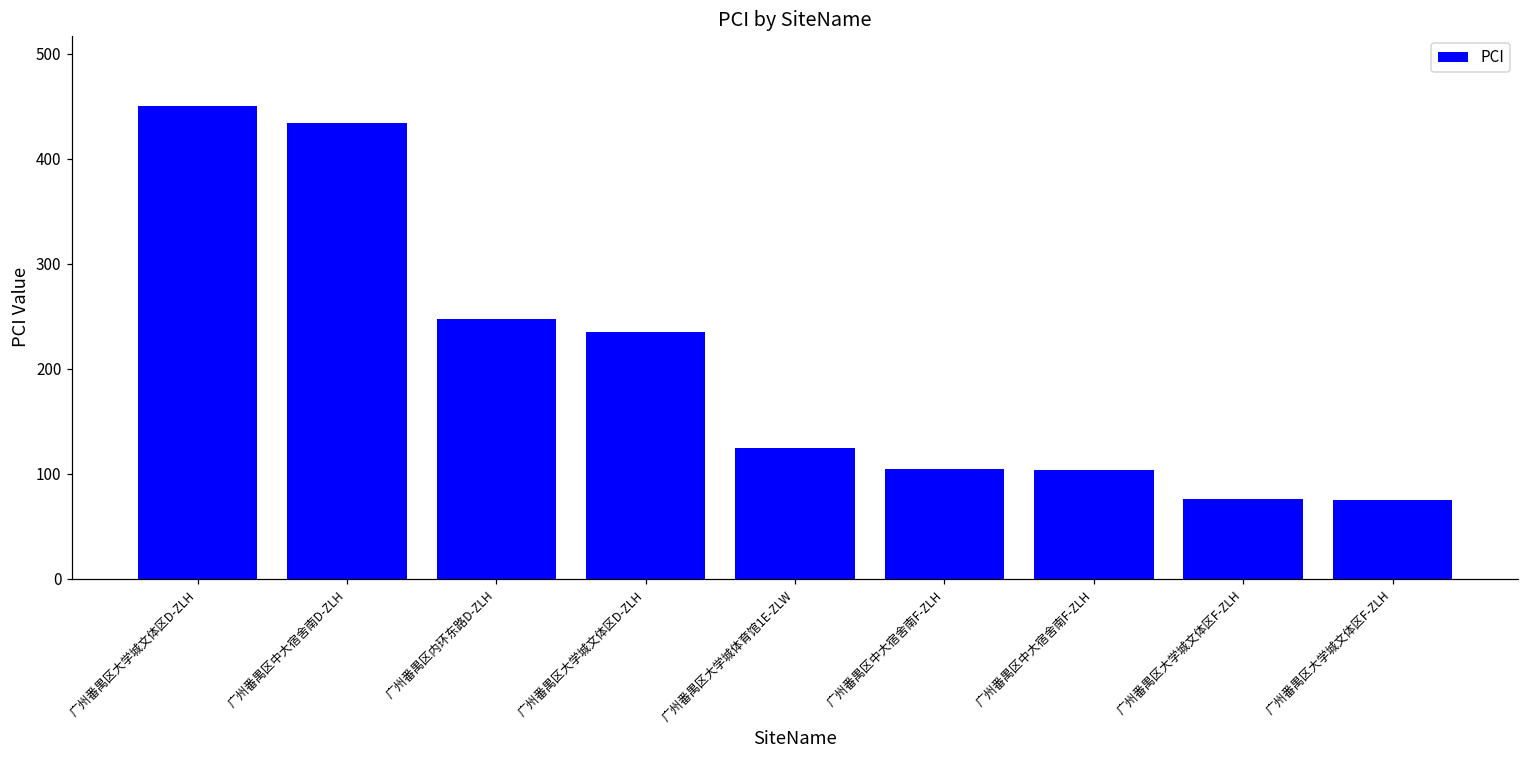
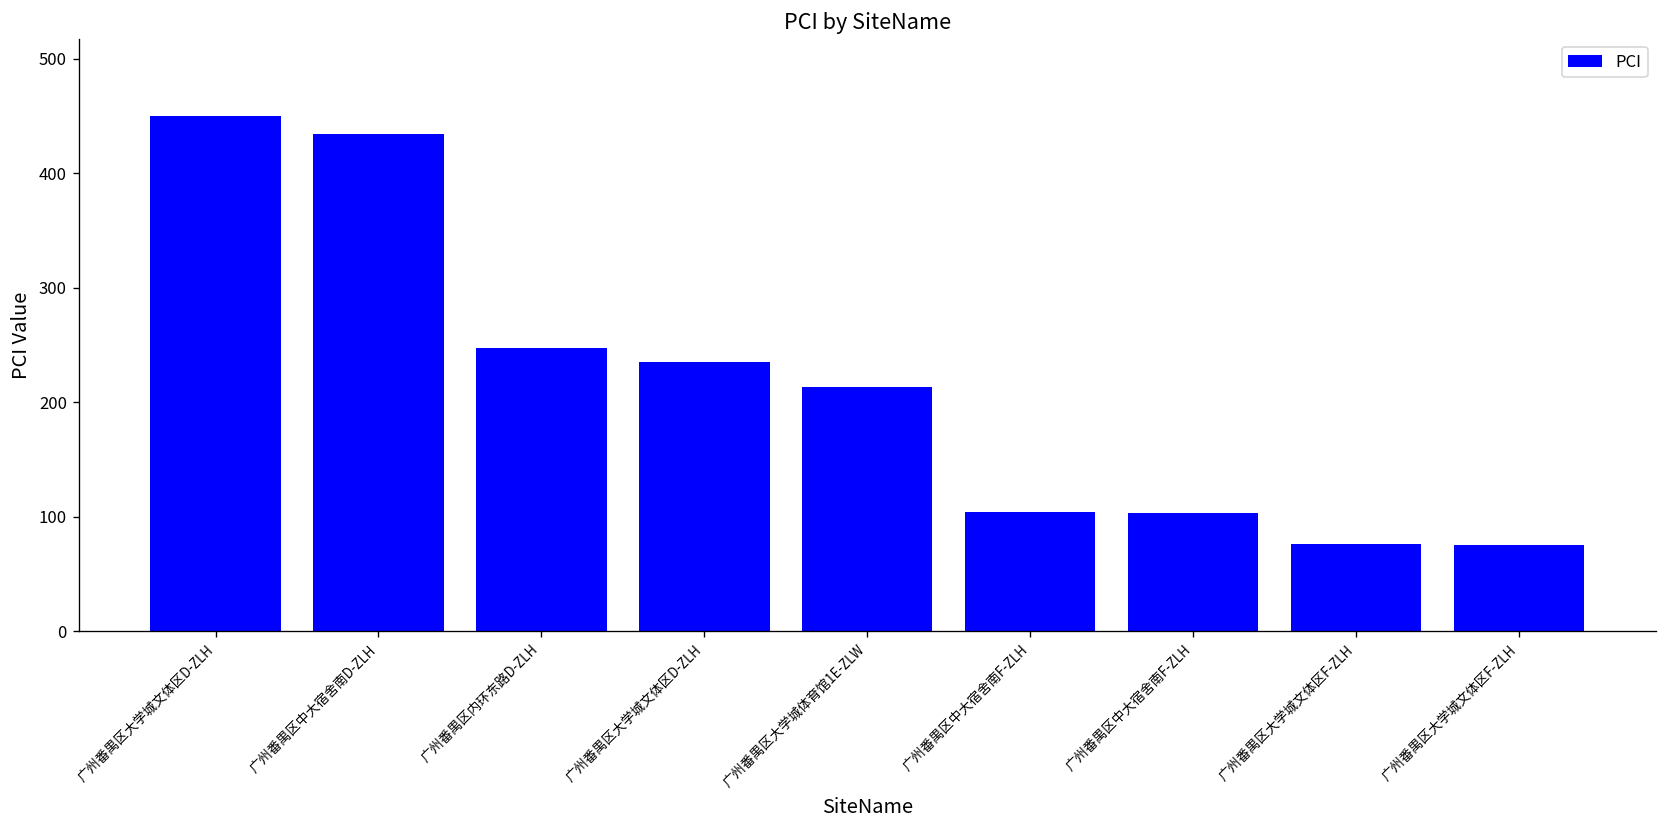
  {
    "广州番禺区中大宿舍南D-ZLH": 430,
    "广州番禺区内环东路D-ZLH": 250,
-   "广州番禺区大学城体育馆1E-ZLW": 120
+   "广州番禺区大学城体育馆1E-ZLW": 210
  }
